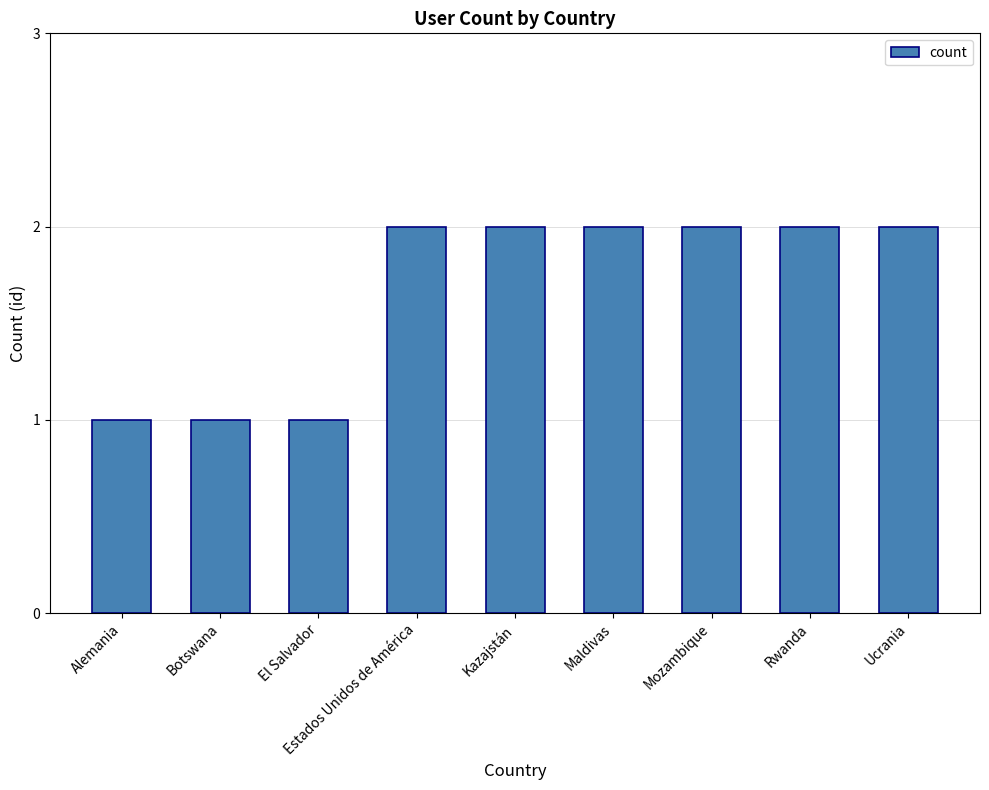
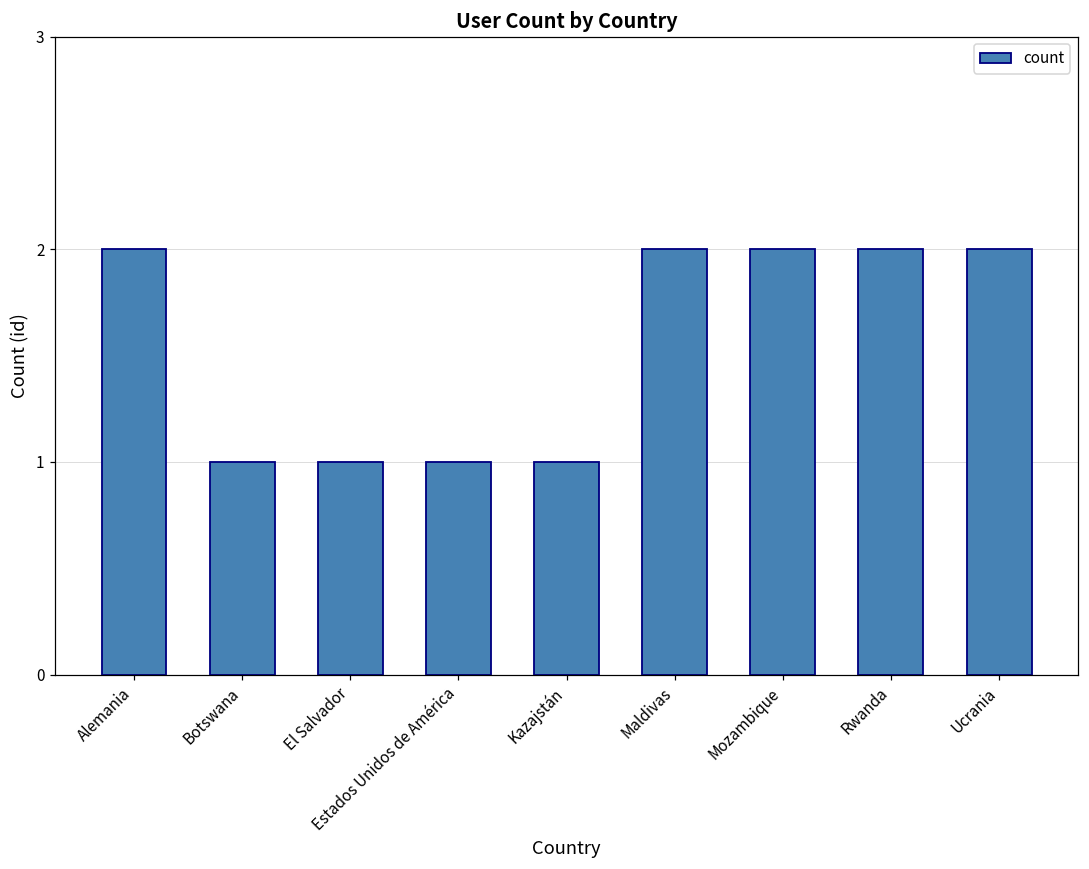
  {
-   "Alemania": 1,
+   "Alemania": 2,
    "Botswana": 1,
    "El Salvador": 1,
-   "Estados Unidos de América": 2,
-   "Kazajstán": 2,
+   "Estados Unidos de América": 1,
+   "Kazajstán": 1,
    "Maldivas": 2,
    "Mozambique": 2,
    "Rwanda": 2,
    "Ucrania": 2
  }
